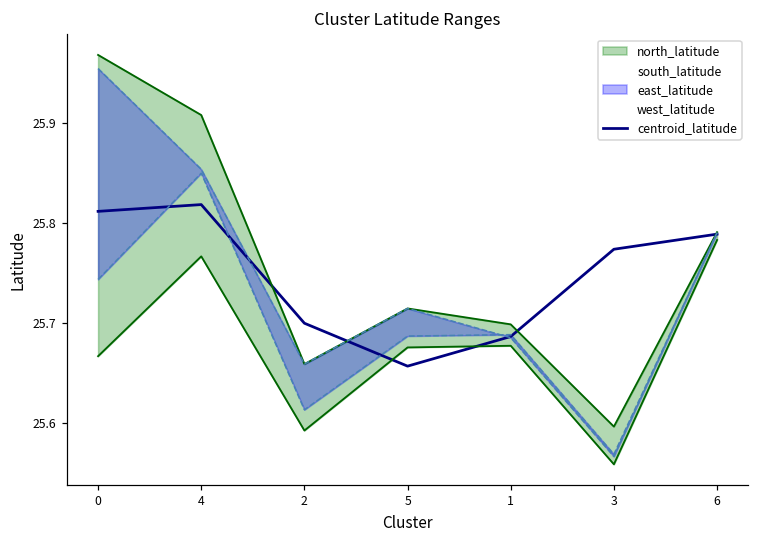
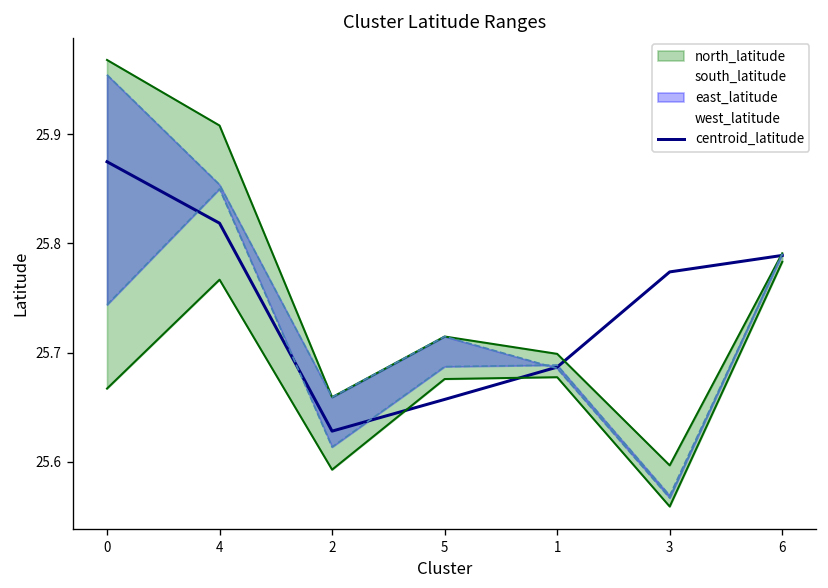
  {
    "centroid_latitude": {
-     "0": 25.81,
+     "0": 25.87,
      "4": 25.82,
-     "2": 25.70,
+     "2": 25.63,
      "5": 25.66,
      "3": 25.77
    }
  }
